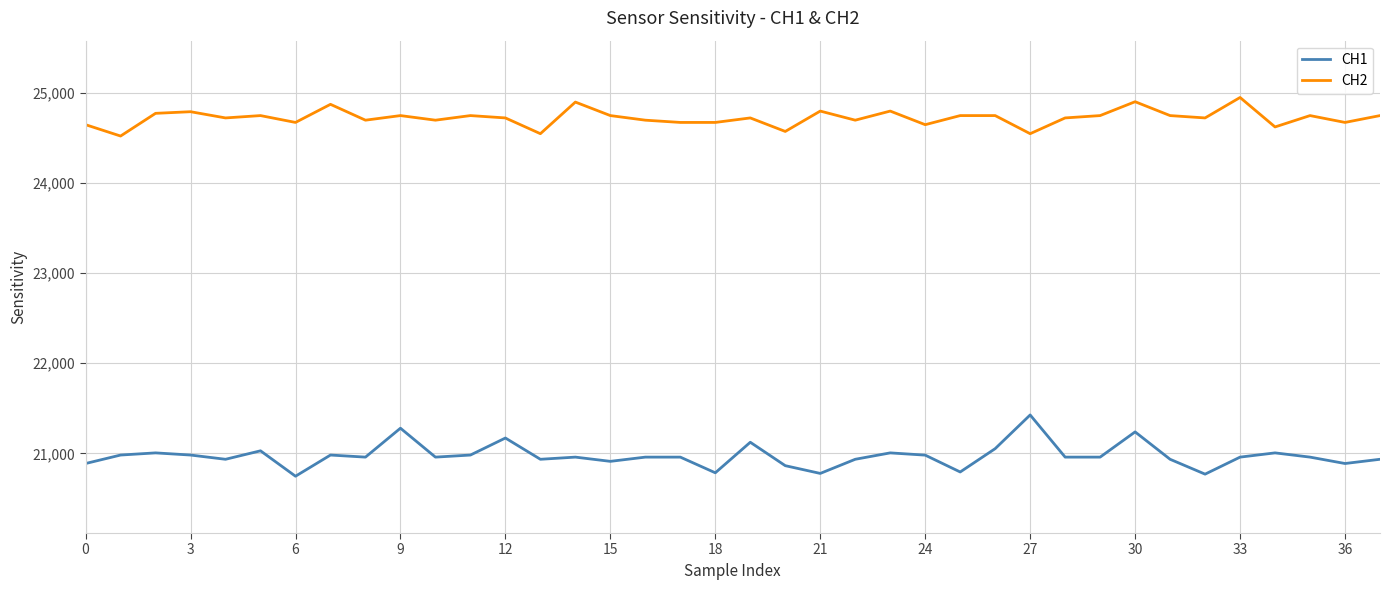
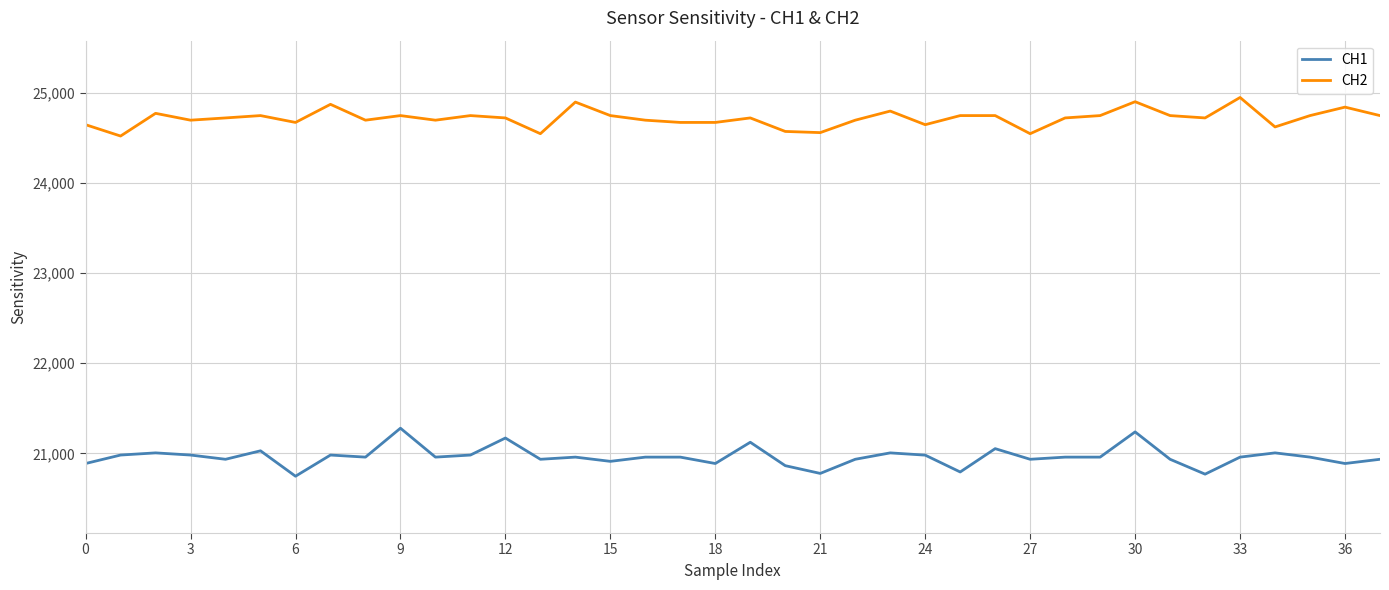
  {
    "CH1": {
      "0": "20,900",
      "3": "21,000",
      "6": "20,700",
      "9": "21,300",
      "12": "21,200",
      "15": "20,900",
-     "18": "20,800",
+     "18": "20,900",
      "21": "20,800",
      "24": "21,000",
-     "27": "21,400",
+     "27": "20,900",
      "30": "21,200",
      "33": "21,000",
      "36": "20,900"
    },
    "CH2": {
      "0": "24,600",
-     "3": "24,800",
+     "3": "24,700",
      "6": "24,700",
      "9": "24,700",
      "12": "24,700",
      "15": "24,700",
      "18": "24,700",
-     "21": "24,800",
+     "21": "24,600",
      "24": "24,600",
      "27": "24,500",
      "30": "24,900",
      "33": "25,000",
-     "36": "24,700"
+     "36": "24,800"
    }
  }
